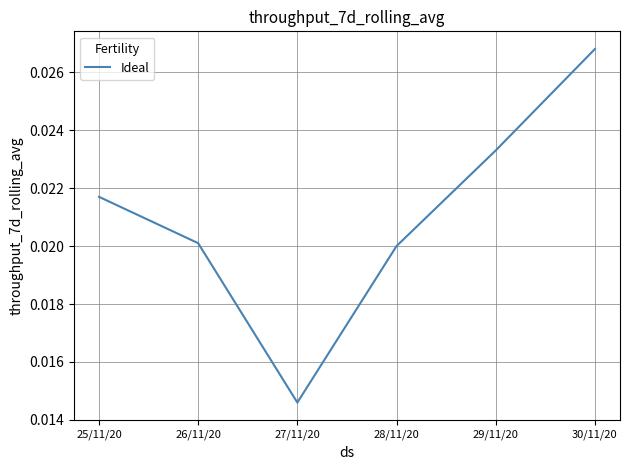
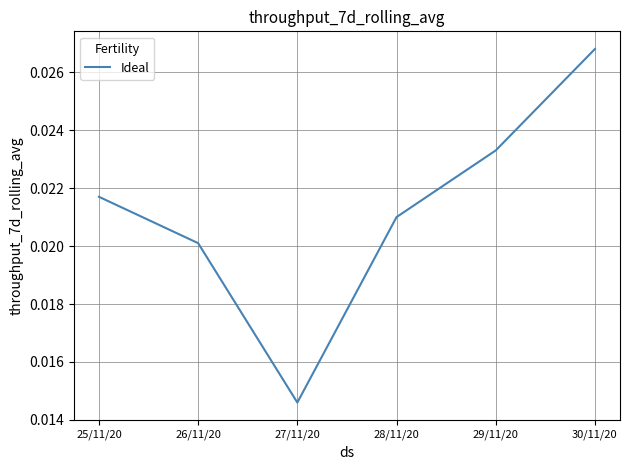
  {
    "25/11/20": 0.0217,
    "26/11/20": 0.0201,
    "27/11/20": 0.0146,
-   "28/11/20": 0.020,
+   "28/11/20": 0.021,
    "29/11/20": 0.0233,
    "30/11/20": 0.0268
  }
